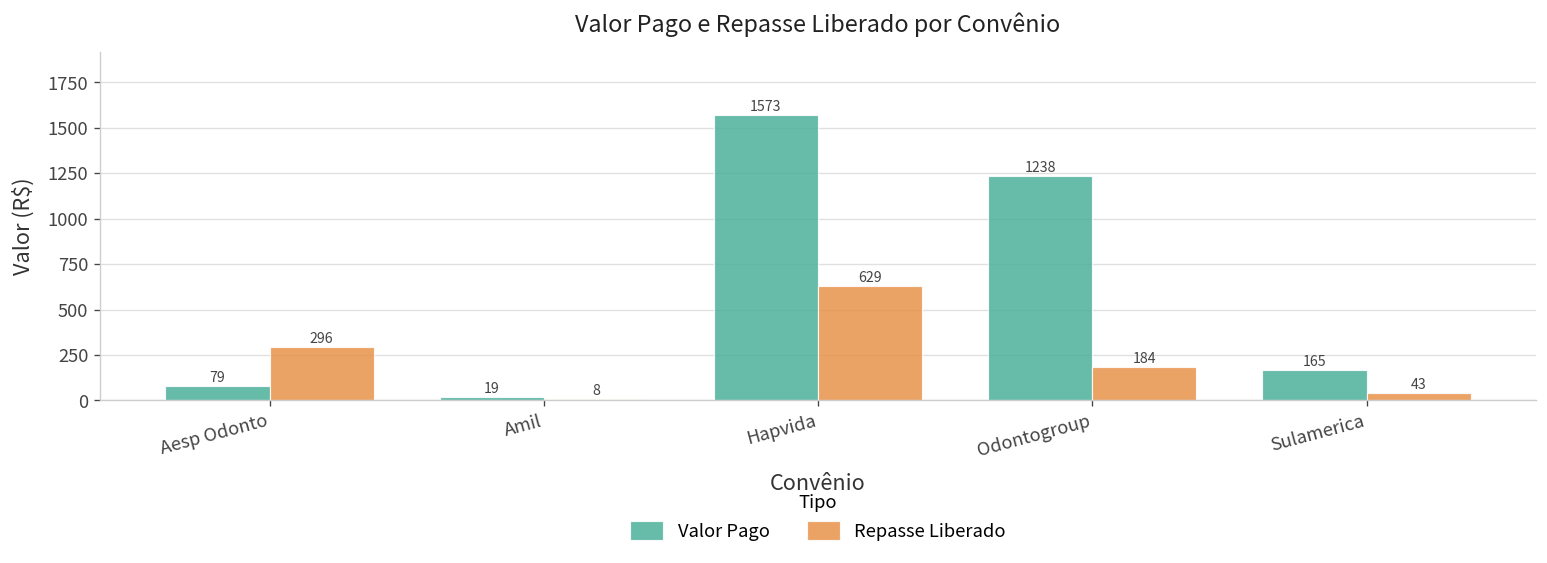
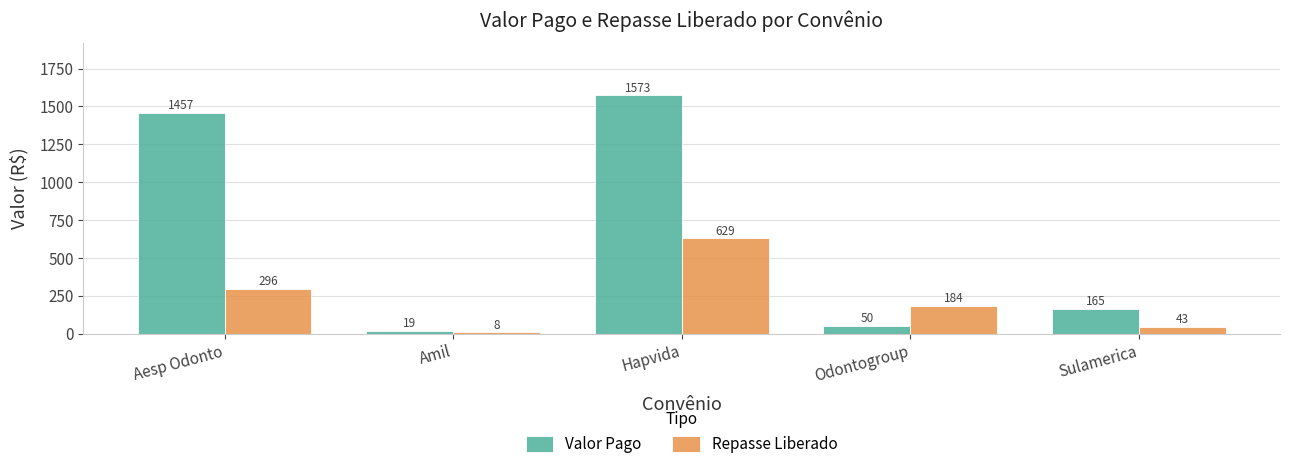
  {
    "Valor Pago": {
-     "Aesp Odonto": 79,
+     "Aesp Odonto": 1457,
      "Amil": 19,
      "Hapvida": 1573,
-     "Odontogroup": 1238,
+     "Odontogroup": 50,
      "Sulamerica": 165
    },
    "Repasse Liberado": {
      "Aesp Odonto": 296,
      "Amil": 8,
      "Hapvida": 629,
      "Odontogroup": 184,
      "Sulamerica": 43
    }
  }
